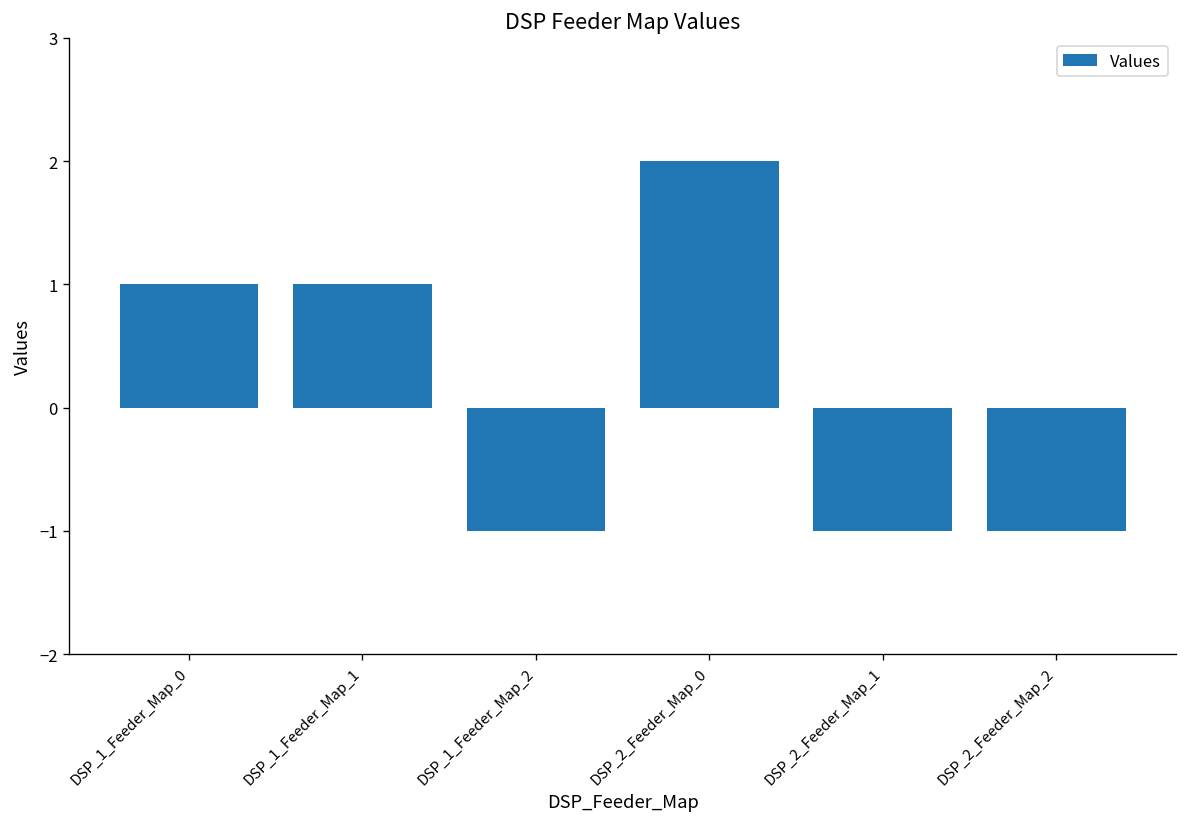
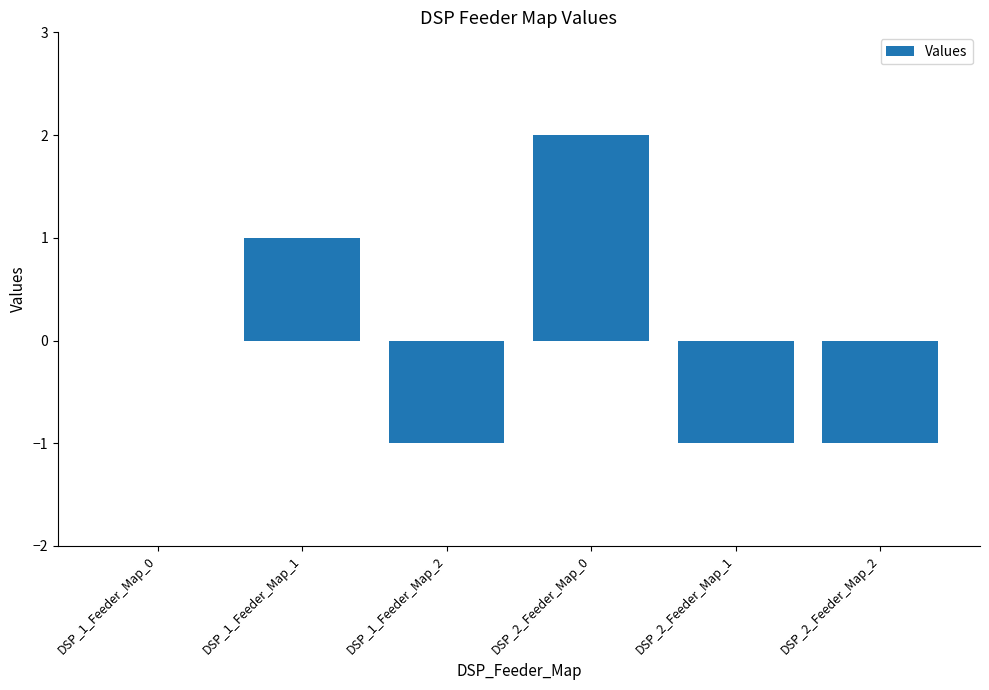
  {
-   "DSP_1_Feeder_Map_0": 1,
+   "DSP_1_Feeder_Map_0": 0,
    "DSP_1_Feeder_Map_1": 1,
    "DSP_1_Feeder_Map_2": -1,
    "DSP_2_Feeder_Map_0": 2,
    "DSP_2_Feeder_Map_1": -1,
    "DSP_2_Feeder_Map_2": -1
  }
